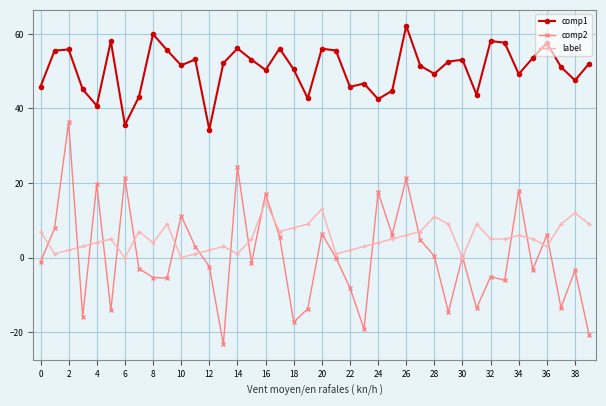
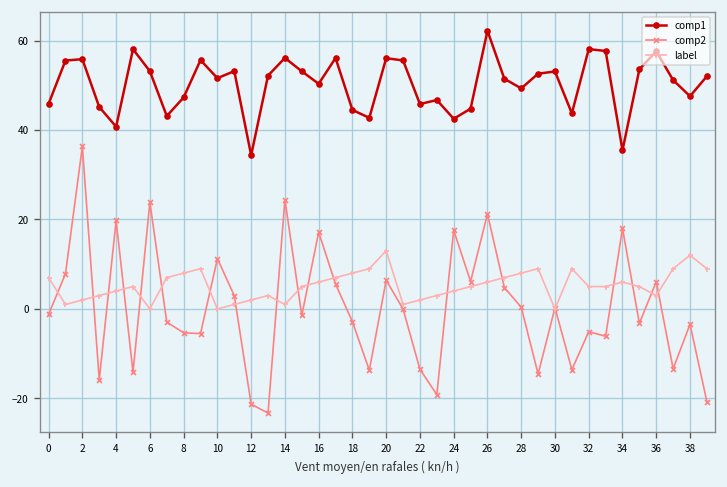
  {
    "comp1": {
      "0": 46,
      "2": 56,
      "4": 41,
-     "6": 36,
-     "8": 60,
+     "6": 53,
+     "8": 47,
      "10": 52,
      "12": 34,
      "14": 56,
      "16": 50,
-     "18": 50,
+     "18": 44,
      "20": 56,
      "22": 46,
      "24": 43,
      "26": 62,
      "28": 49,
      "30": 53,
      "32": 58,
-     "34": 49,
+     "34": 35,
      "38": 48
    },
    "comp2": {
      "0": -1,
      "2": 36,
      "4": 20,
-     "6": 21,
+     "6": 24,
      "8": -5,
      "10": 11,
-     "12": -2,
+     "12": -21,
      "14": 24,
      "16": 17,
-     "18": -17,
+     "18": -3,
      "20": 6,
-     "22": -8,
+     "22": -14,
      "24": 18,
      "26": 21,
      "28": 0,
      "32": -5,
      "34": 18,
      "36": 6,
      "38": -3
    },
    "label": {
      "0": 7,
      "2": 2,
      "4": 4,
      "6": 0,
-     "8": 4,
+     "8": 8,
      "10": 0,
      "12": 2,
      "14": 1,
-     "16": 15,
+     "16": 6,
      "18": 8,
      "20": 13,
      "22": 2,
      "24": 4,
      "26": 6,
-     "28": 11,
+     "28": 8,
      "32": 5,
      "34": 6,
      "36": 3,
      "38": 12
    }
  }
